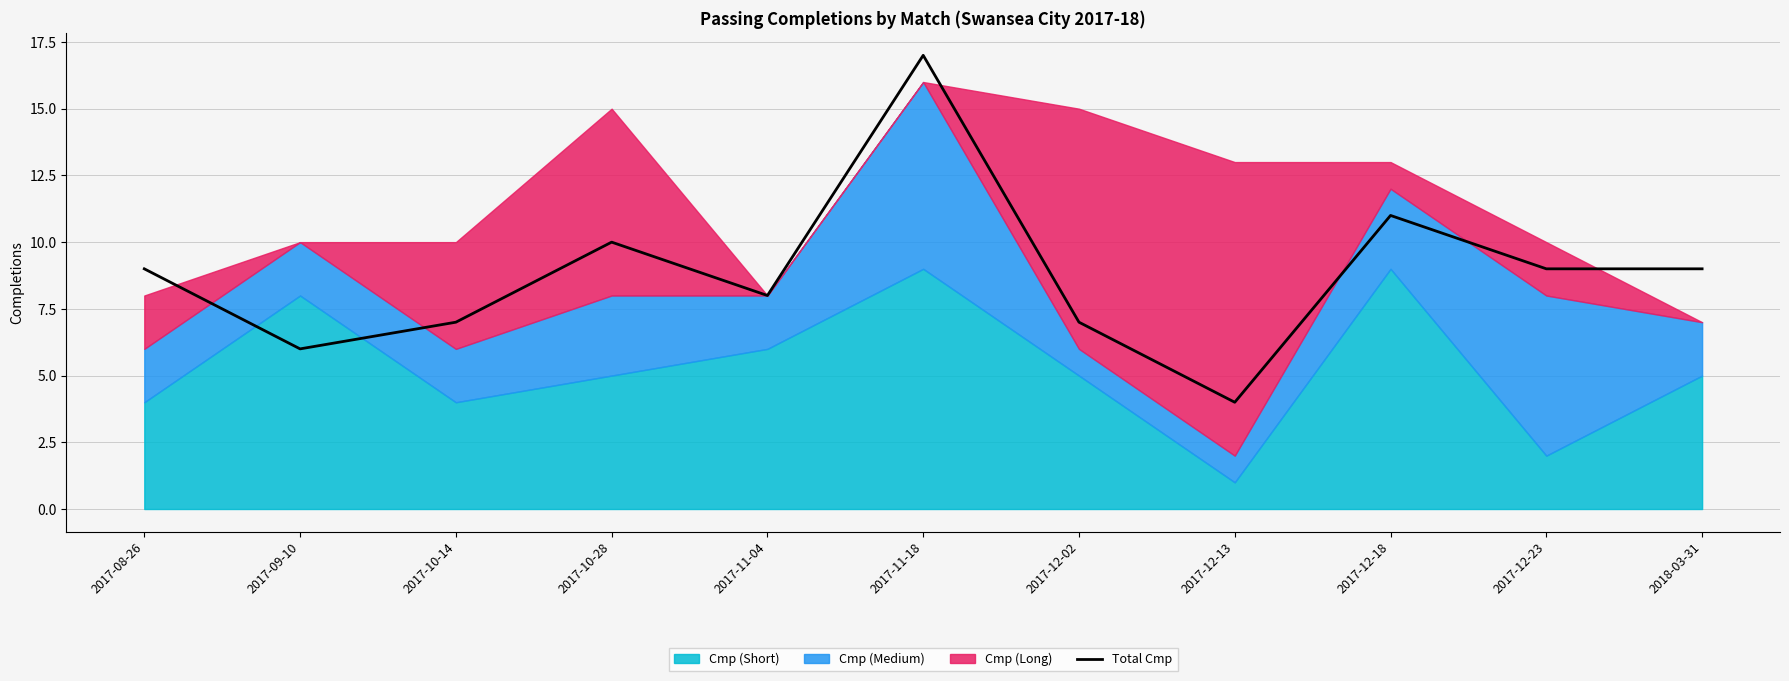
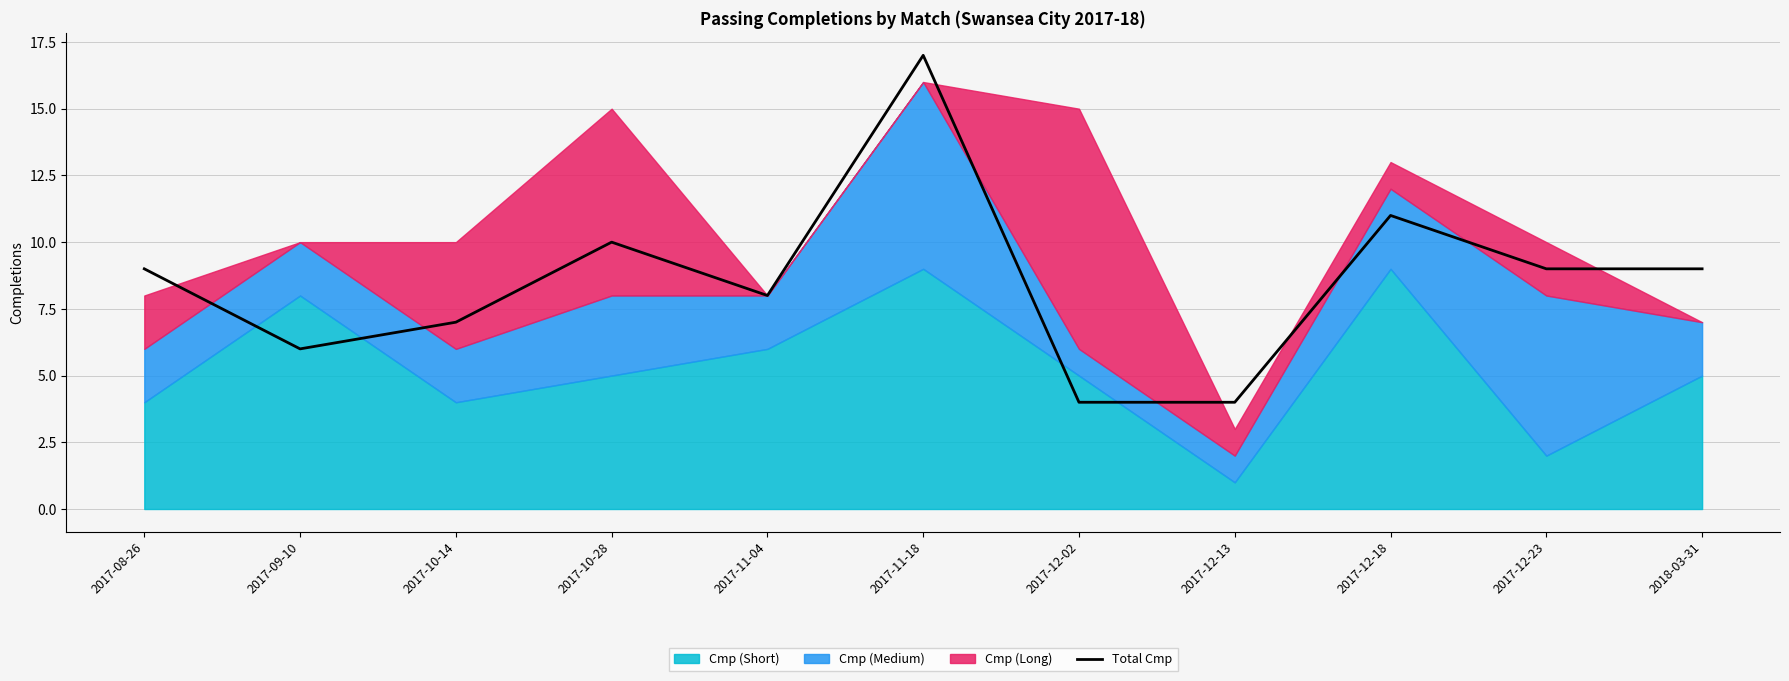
  {
    "Total Cmp": {
      "2017-08-26": 9,
      "2017-09-10": 6,
      "2017-10-14": 7,
      "2017-10-28": 10,
      "2017-11-18": 17,
-     "2017-12-02": 7,
+     "2017-12-02": 4,
      "2017-12-13": 4,
      "2017-12-18": 11,
      "2017-12-23": 9,
      "2018-03-31": 9
    },
    "Cmp (Long)": {
      "2017-08-26": 2,
      "2017-10-14": 4,
      "2017-10-28": 7,
      "2017-12-02": 9,
-     "2017-12-13": 11,
+     "2017-12-13": 1,
      "2017-12-18": 1,
      "2017-12-23": 2
    }
  }
